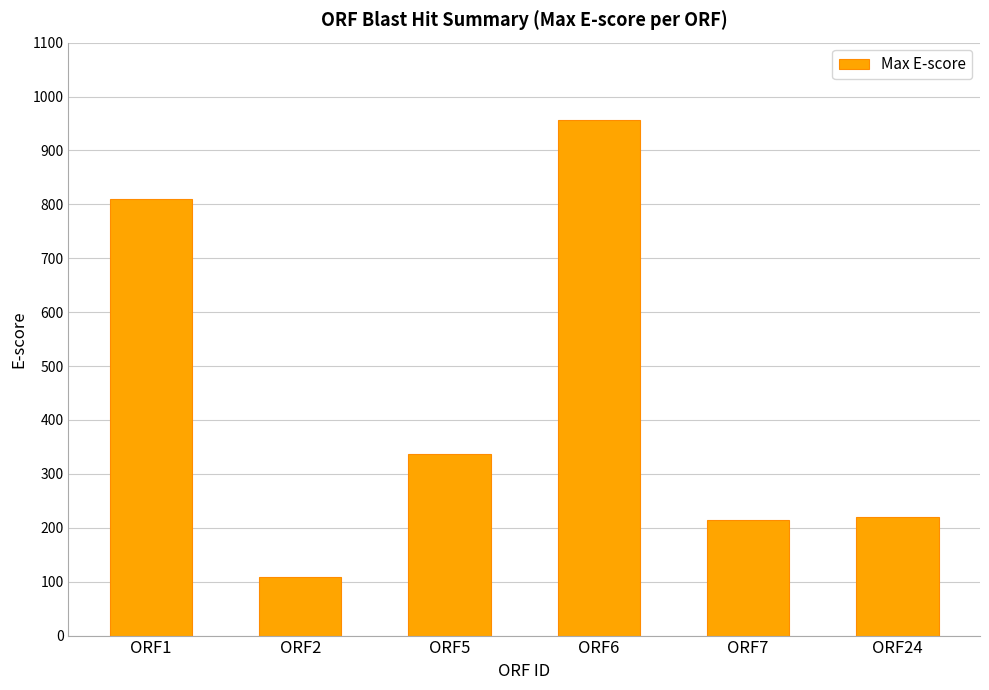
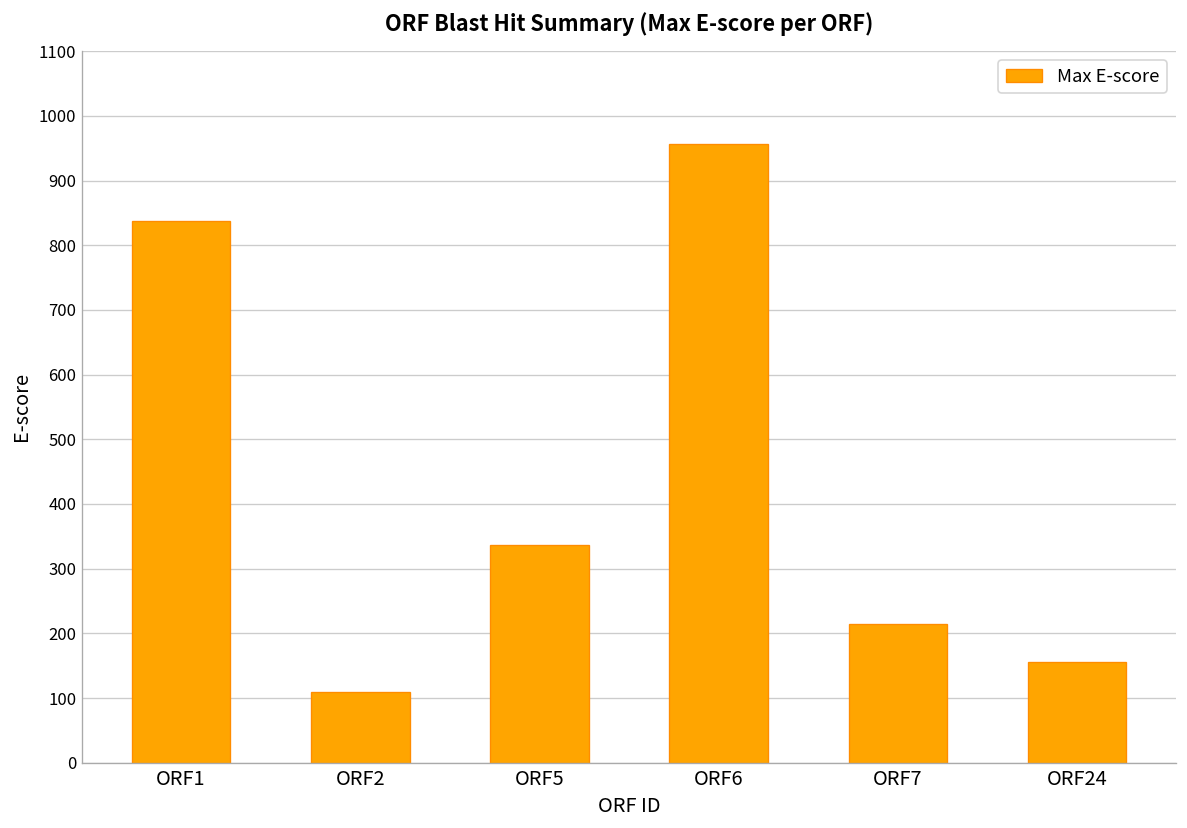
  {
-   "ORF1": 810,
+   "ORF1": 840,
    "ORF2": 110,
    "ORF5": 340,
    "ORF6": 960,
    "ORF7": 210,
-   "ORF24": 220
+   "ORF24": 160
  }
